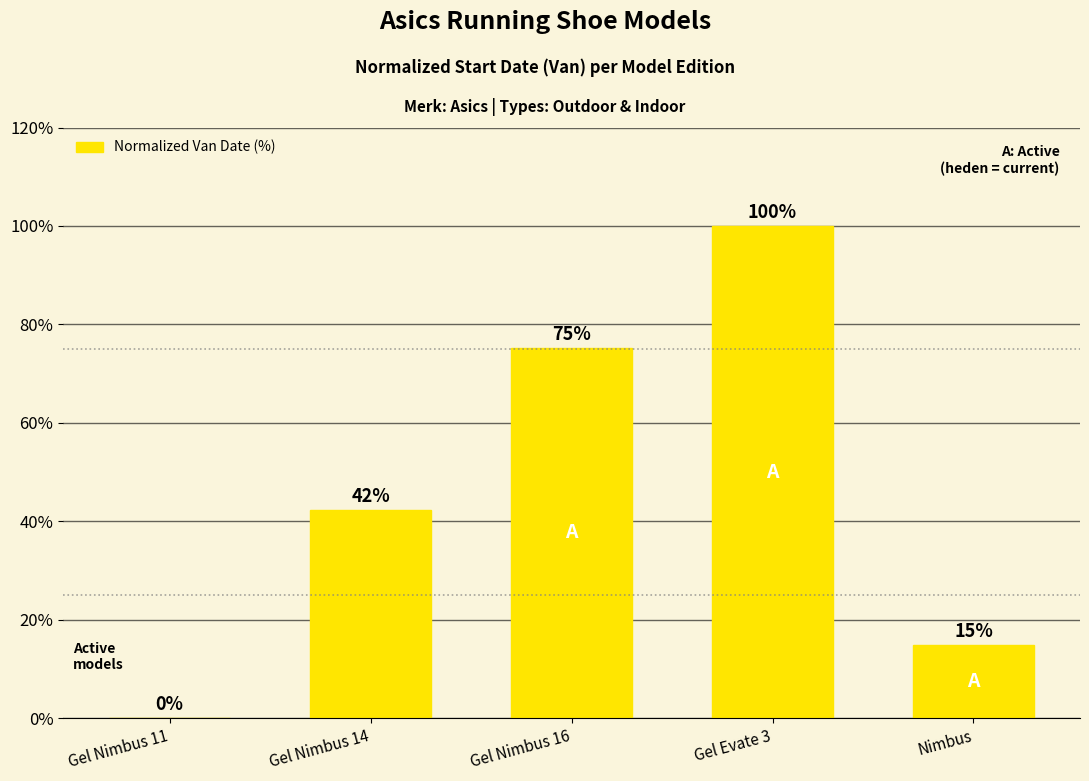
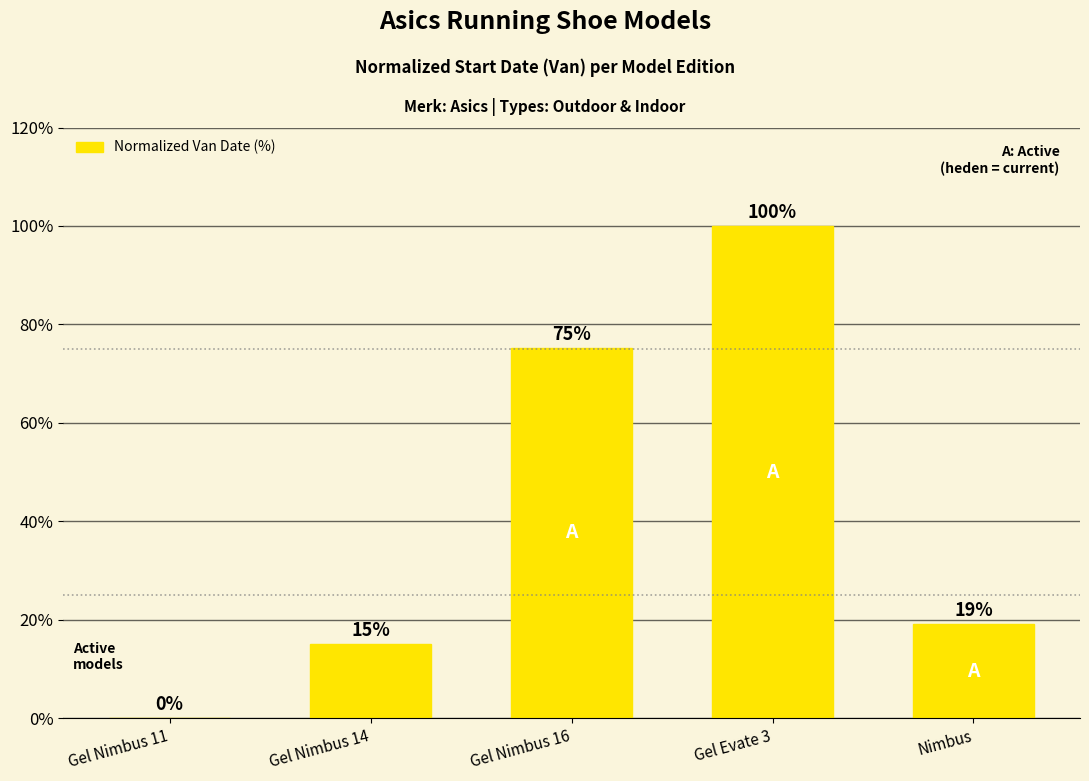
  {
    "Gel Nimbus 11": "0%",
-   "Gel Nimbus 14": "42%",
+   "Gel Nimbus 14": "15%",
    "Gel Nimbus 16": "75%",
    "Gel Evate 3": "100%",
-   "Nimbus": "15%"
+   "Nimbus": "19%"
  }
